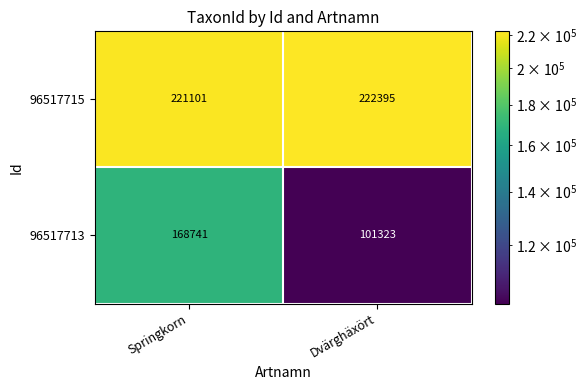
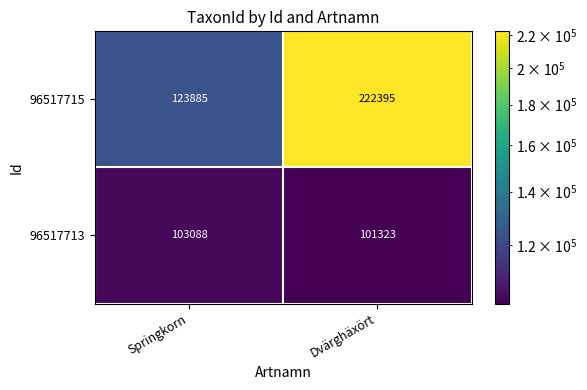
  {
    "96517715": {
-     "Springkorn": 221101,
+     "Springkorn": 123885,
      "Dvärghäxört": 222395
    },
    "96517713": {
-     "Springkorn": 168741,
+     "Springkorn": 103088,
      "Dvärghäxört": 101323
    }
  }
